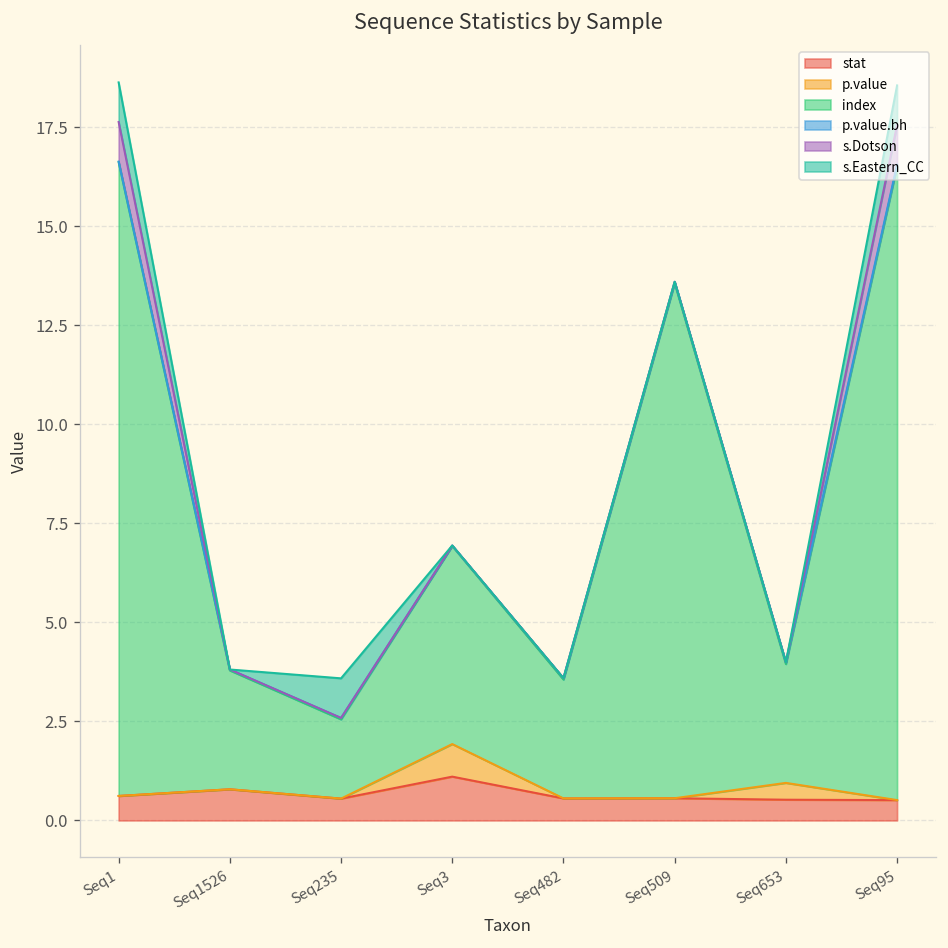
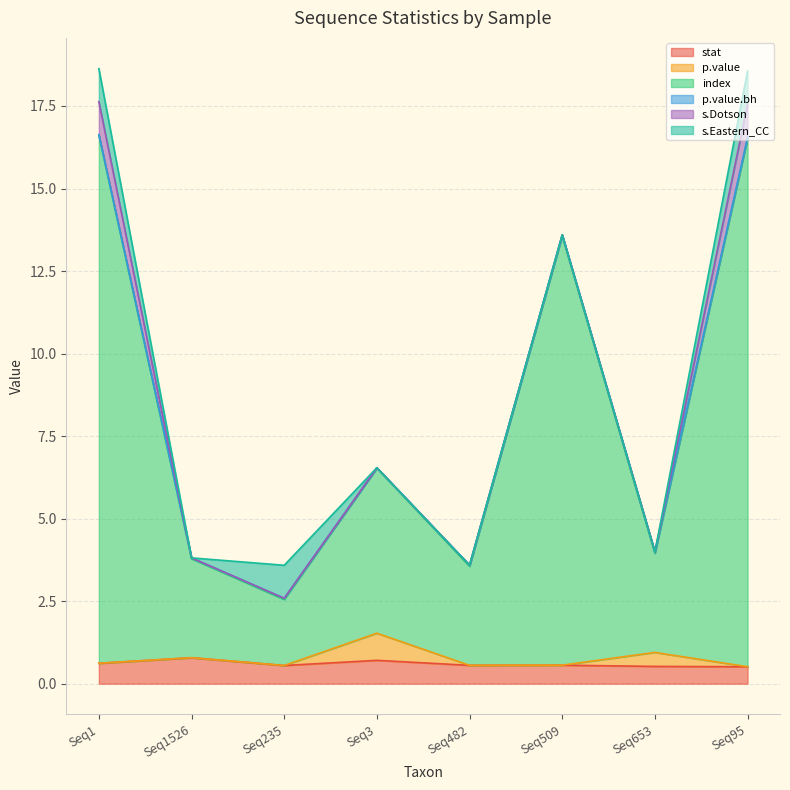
  {
    "stat": {
-     "Seq3": 1.1,
+     "Seq3": 0.7,
      "Seq653": 0.5
    },
    "p.value": {
      "Seq3": 0.8,
      "Seq653": 0.4
    },
    "s.Dotson": {
      "Seq1": 1.0
    }
  }
